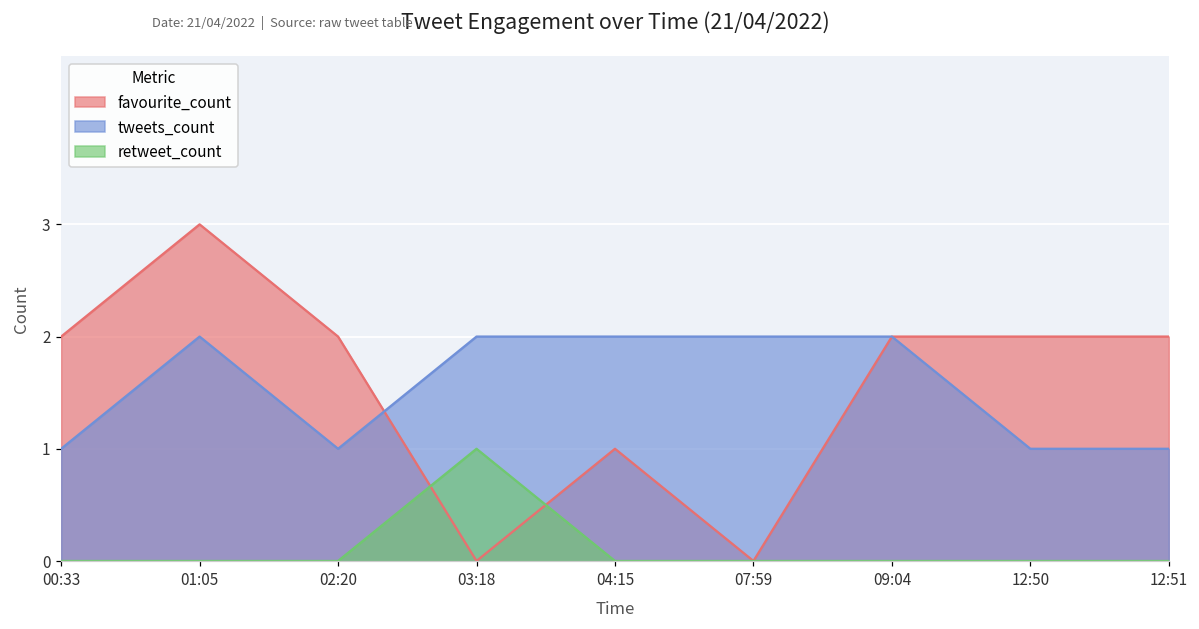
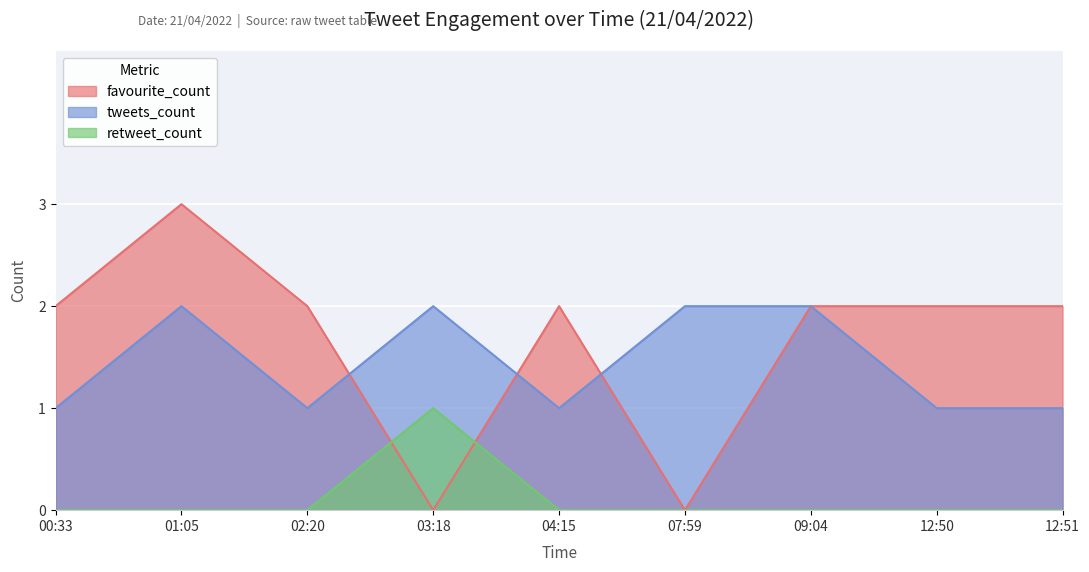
  {
    "favourite_count": {
      "00:33": 2,
      "01:05": 3,
      "02:20": 2,
      "03:18": 0,
-     "04:15": 1,
+     "04:15": 2,
      "12:50": 2,
      "12:51": 2
    },
    "tweets_count": {
      "00:33": 1,
      "01:05": 2,
      "02:20": 1,
      "03:18": 2,
-     "04:15": 2,
+     "04:15": 1,
      "07:59": 2,
      "12:50": 1,
      "12:51": 1
    },
    "retweet_count": {
      "00:33": 0,
      "01:05": 0,
      "02:20": 0,
      "03:18": 1,
      "04:15": 0,
      "09:04": 0,
      "12:50": 0,
      "12:51": 0
    }
  }
